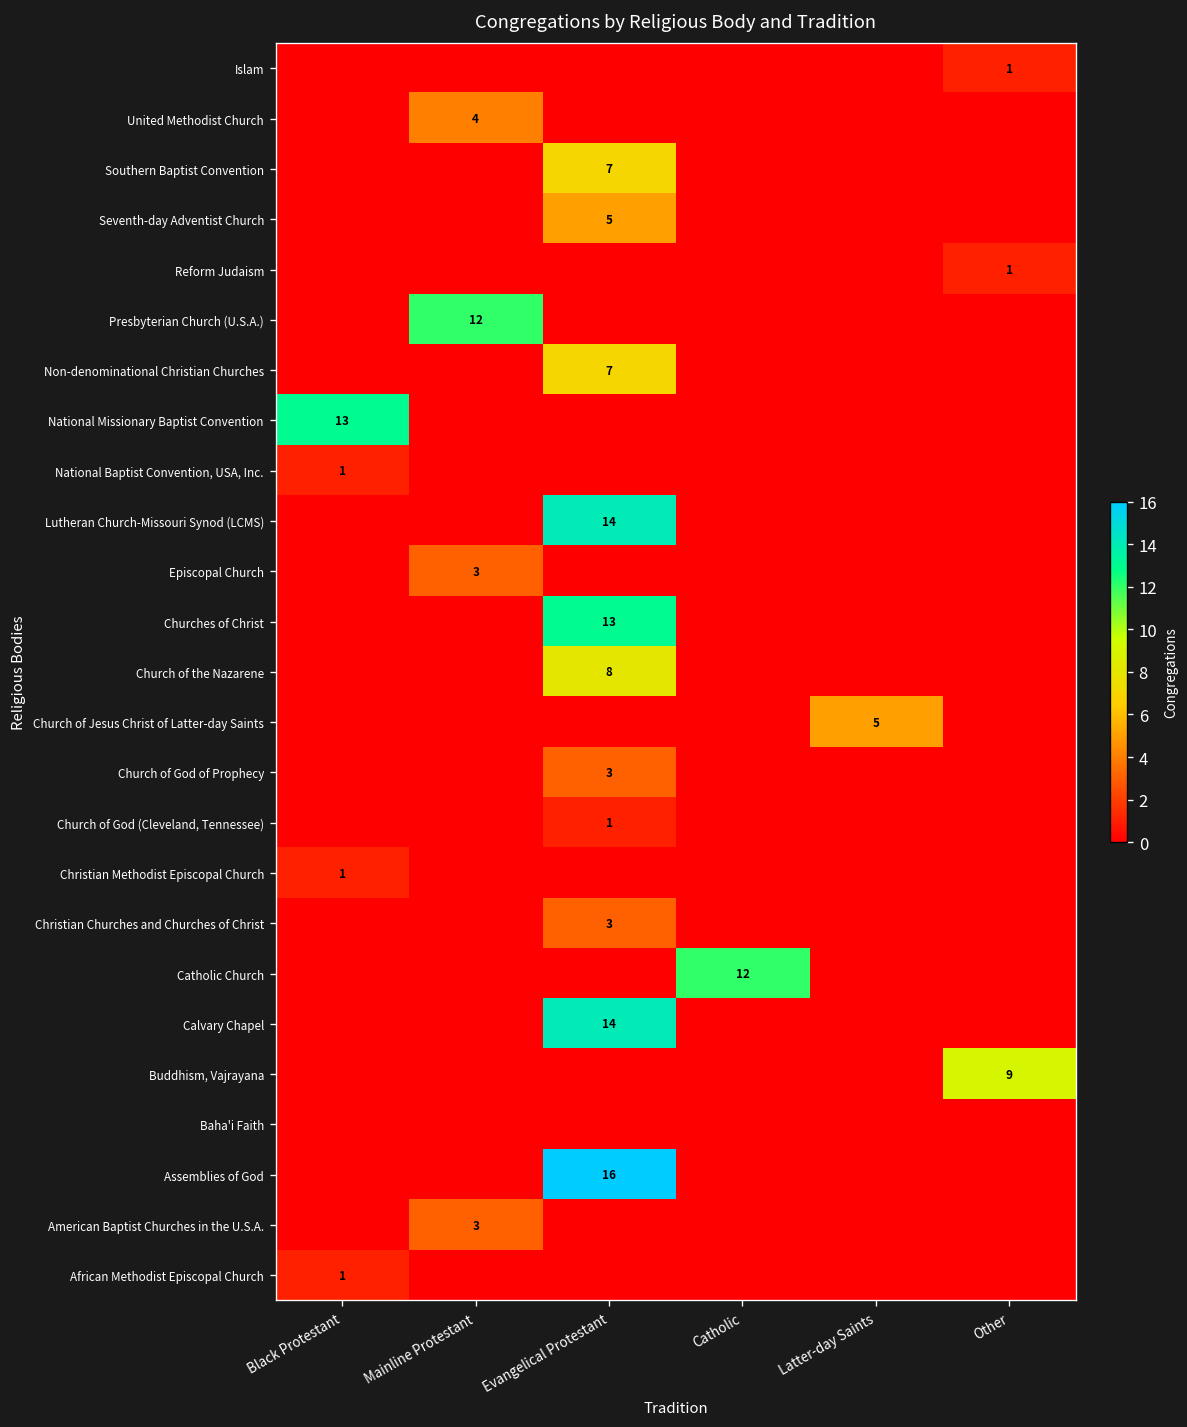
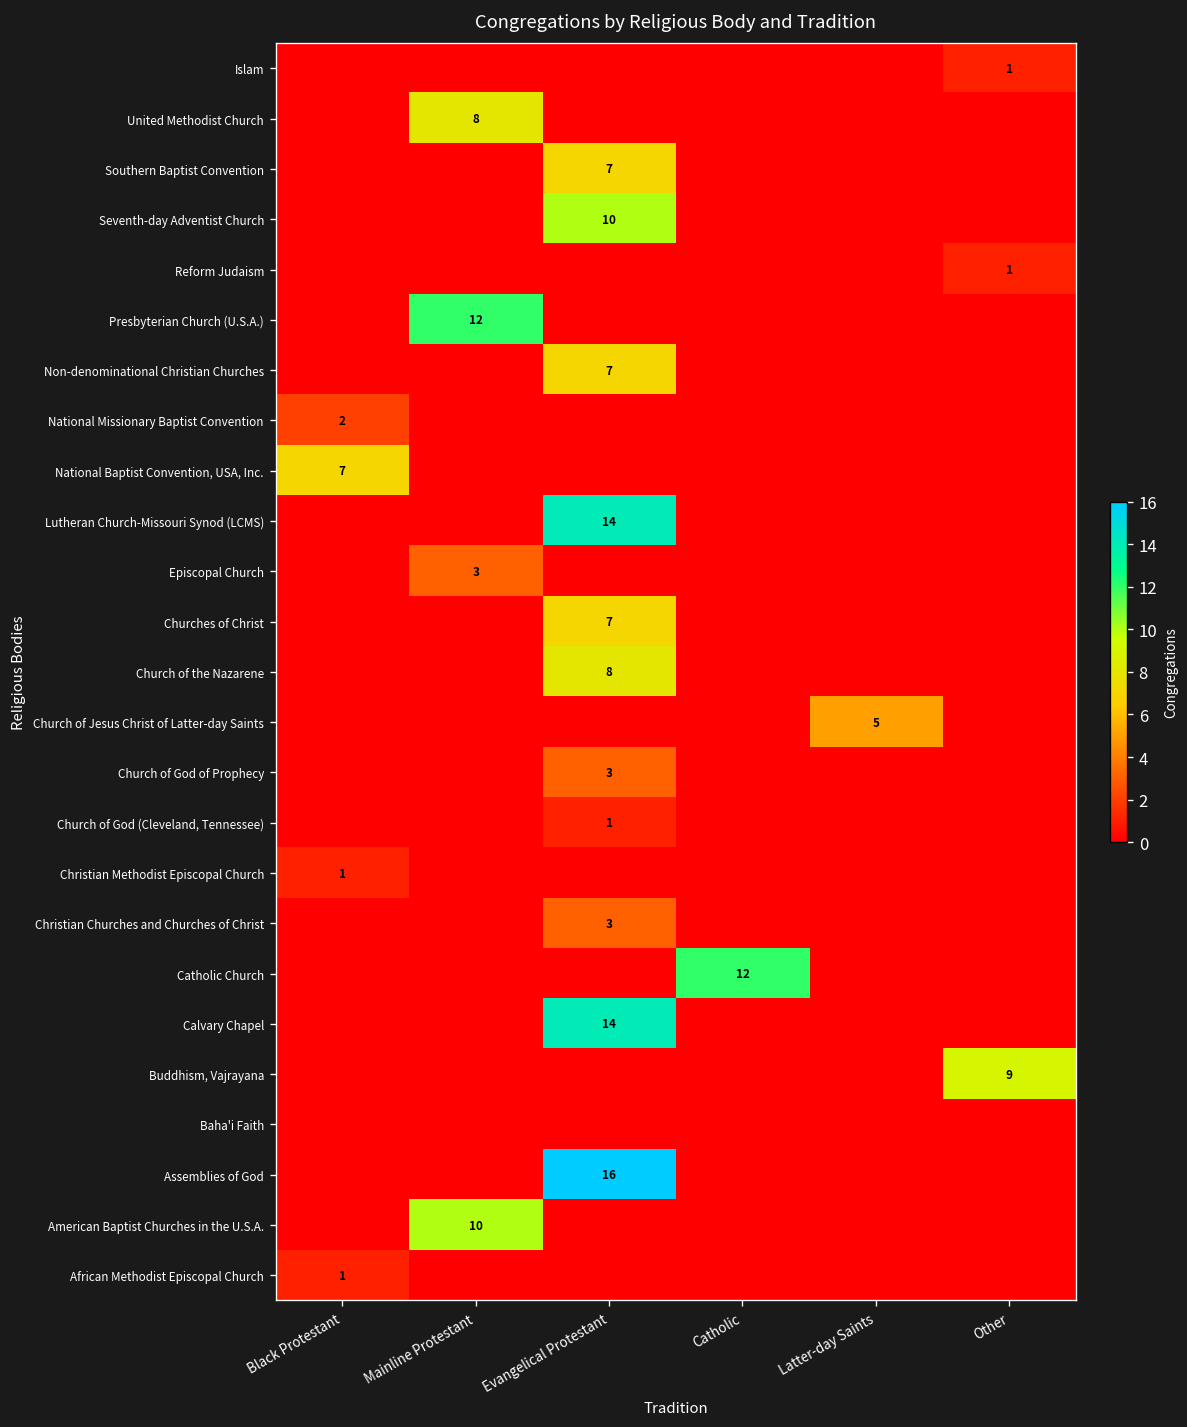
  {
    "Islam": {
      "Other": 1
    },
    "United Methodist Church": {
-     "Mainline Protestant": 4
+     "Mainline Protestant": 8
    },
    "Southern Baptist Convention": {
      "Evangelical Protestant": 7
    },
    "Seventh-day Adventist Church": {
-     "Evangelical Protestant": 5
+     "Evangelical Protestant": 10
    },
    "Reform Judaism": {
      "Other": 1
    },
    "Presbyterian Church (U.S.A.)": {
      "Mainline Protestant": 12
    },
    "Non-denominational Christian Churches": {
      "Evangelical Protestant": 7
    },
    "National Missionary Baptist Convention": {
-     "Black Protestant": 13
+     "Black Protestant": 2
    },
    "National Baptist Convention, USA, Inc.": {
-     "Black Protestant": 1
+     "Black Protestant": 7
    },
    "Lutheran Church-Missouri Synod (LCMS)": {
      "Evangelical Protestant": 14
    },
    "Episcopal Church": {
      "Mainline Protestant": 3
    },
    "Churches of Christ": {
-     "Evangelical Protestant": 13
+     "Evangelical Protestant": 7
    },
    "Church of the Nazarene": {
      "Evangelical Protestant": 8
    },
    "Church of Jesus Christ of Latter-day Saints": {
      "Latter-day Saints": 5
    },
    "Church of God of Prophecy": {
      "Evangelical Protestant": 3
    },
    "Church of God (Cleveland, Tennessee)": {
      "Evangelical Protestant": 1
    },
    "Christian Methodist Episcopal Church": {
      "Black Protestant": 1
    },
    "Christian Churches and Churches of Christ": {
      "Evangelical Protestant": 3
    },
    "Catholic Church": {
      "Catholic": 12
    },
    "Calvary Chapel": {
      "Evangelical Protestant": 14
    },
    "Buddhism, Vajrayana": {
      "Other": 9
    },
    "Assemblies of God": {
      "Evangelical Protestant": 16
    },
    "American Baptist Churches in the U.S.A.": {
-     "Mainline Protestant": 3
+     "Mainline Protestant": 10
    },
    "African Methodist Episcopal Church": {
      "Black Protestant": 1
    }
  }
